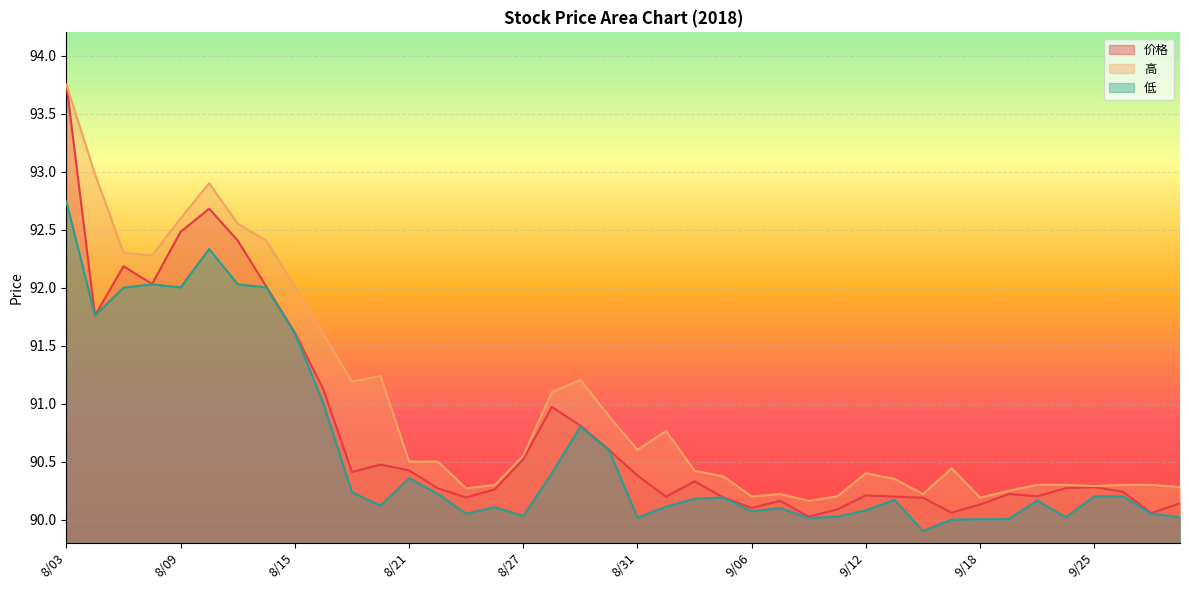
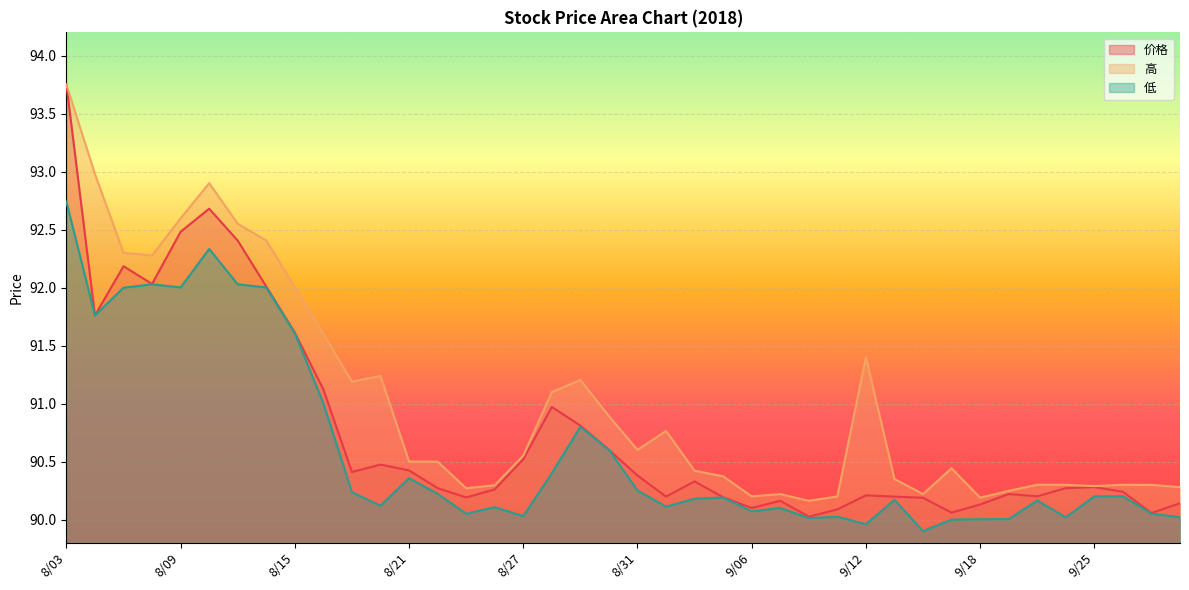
  {
    "价格": {
      "8/09": 92.48,
      "8/21": 90.42,
      "8/27": 90.52,
      "8/31": 90.38,
      "9/06": 90.10,
      "9/12": 90.21,
      "9/18": 90.13
    },
    "高": {
      "8/09": 92.6,
      "8/15": 92.0,
      "8/21": 90.5,
      "8/27": 90.55,
      "8/31": 90.6,
      "9/06": 90.2,
-     "9/12": 90.4,
+     "9/12": 91.4,
      "9/18": 90.2
    },
    "低": {
      "8/03": 92.74,
      "8/09": 92.00,
      "8/21": 90.36,
      "8/27": 90.03,
-     "8/31": 90.02,
+     "8/31": 90.25,
      "9/06": 90.07,
-     "9/12": 90.08,
+     "9/12": 89.96,
      "9/18": 90.00,
      "9/25": 90.20
    }
  }
